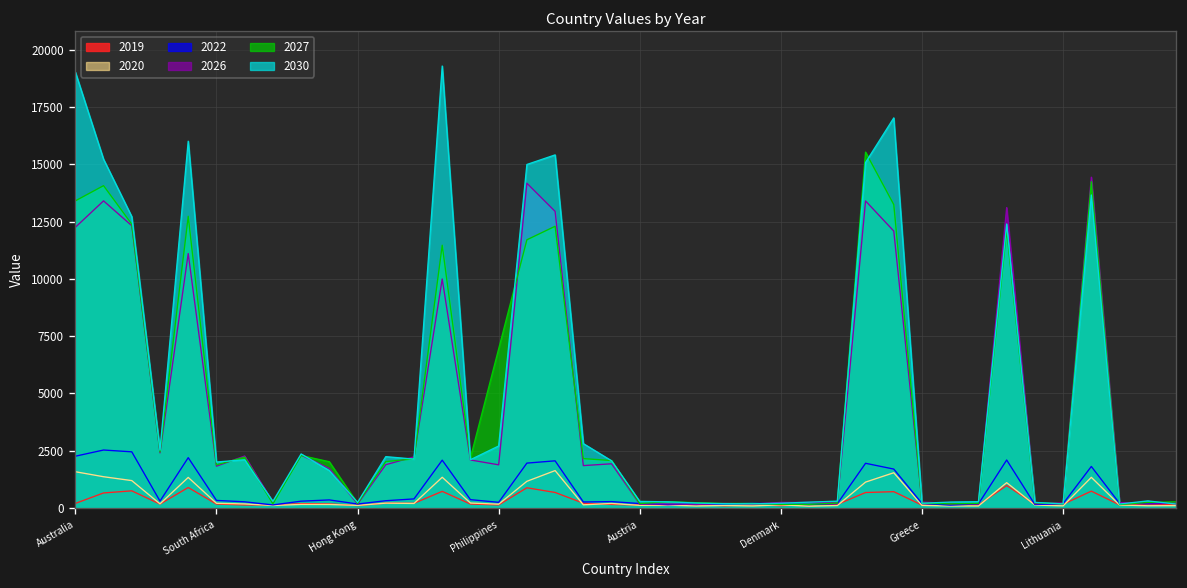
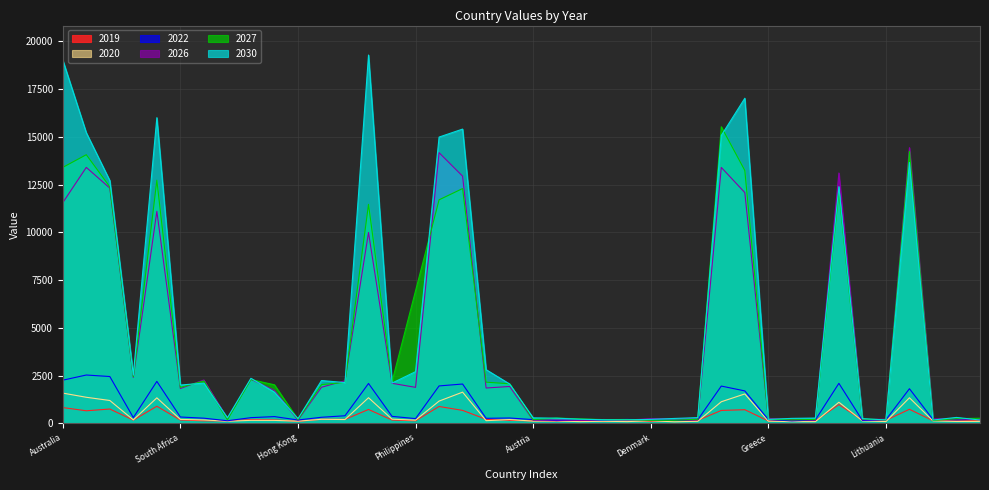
  {
    "2019": {
-     "Australia": 200
+     "Australia": 800
    },
    "2020": {
      "Australia": 1600
    },
    "2022": {
      "Australia": 2300
    },
    "2026": {
-     "Australia": 12200,
+     "Australia": 11600,
      "Philippines": 1900
    },
    "2027": {
      "Australia": 13400,
      "Philippines": 6900
    },
    "2030": {
      "Australia": 19000,
      "Philippines": 2700
    }
  }
